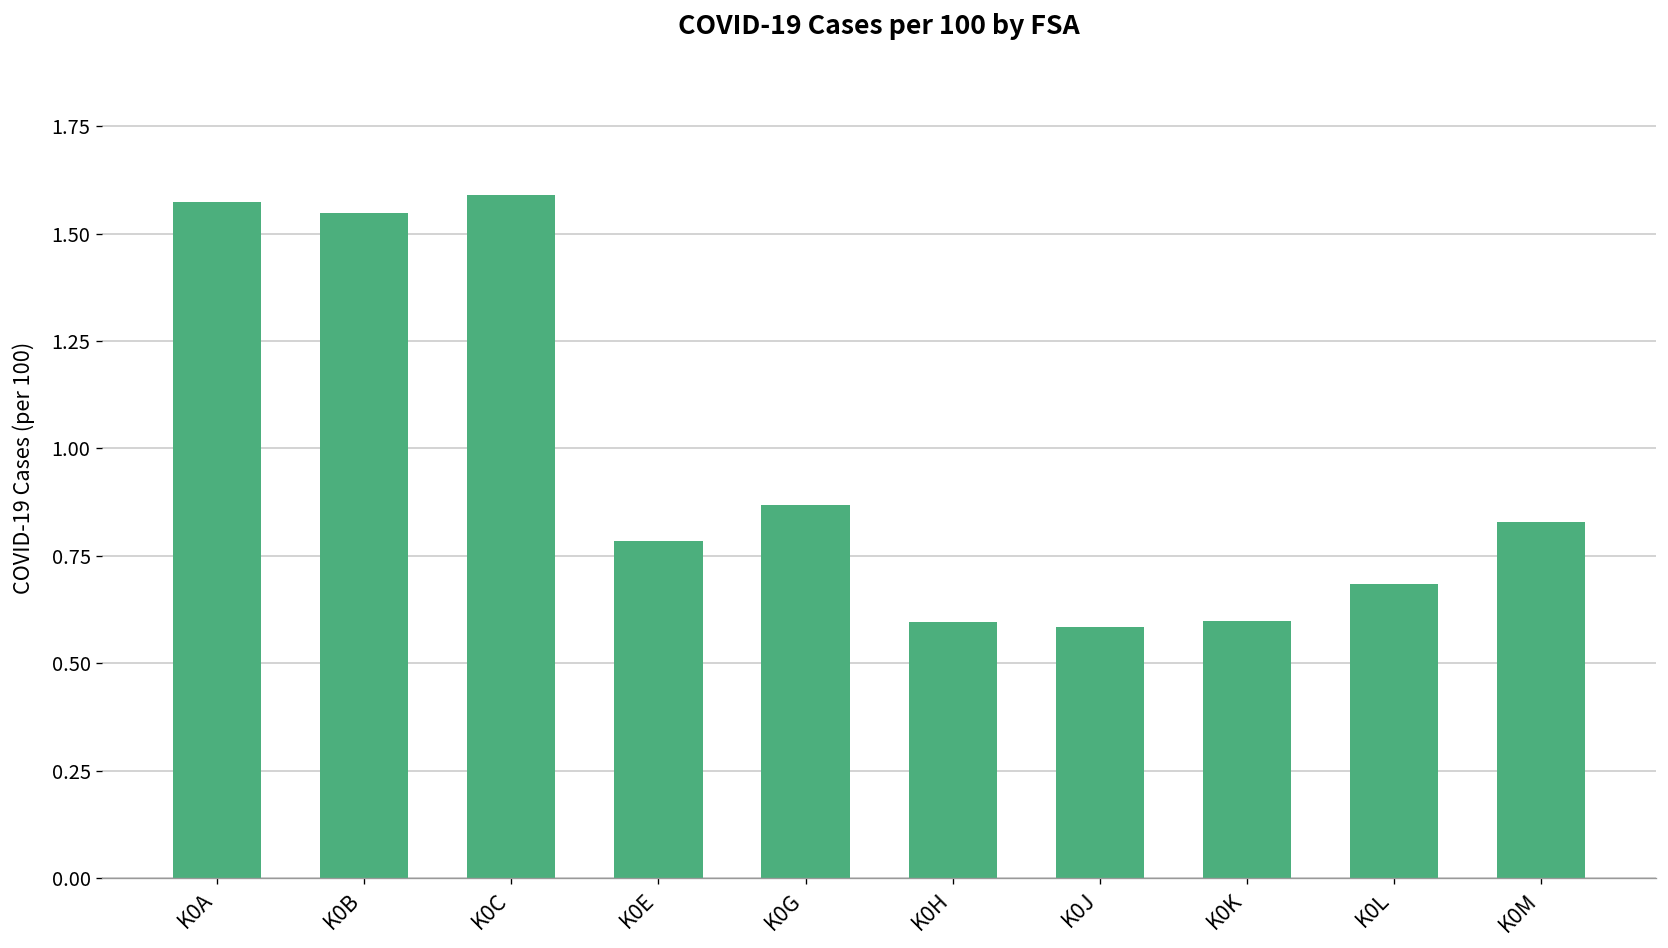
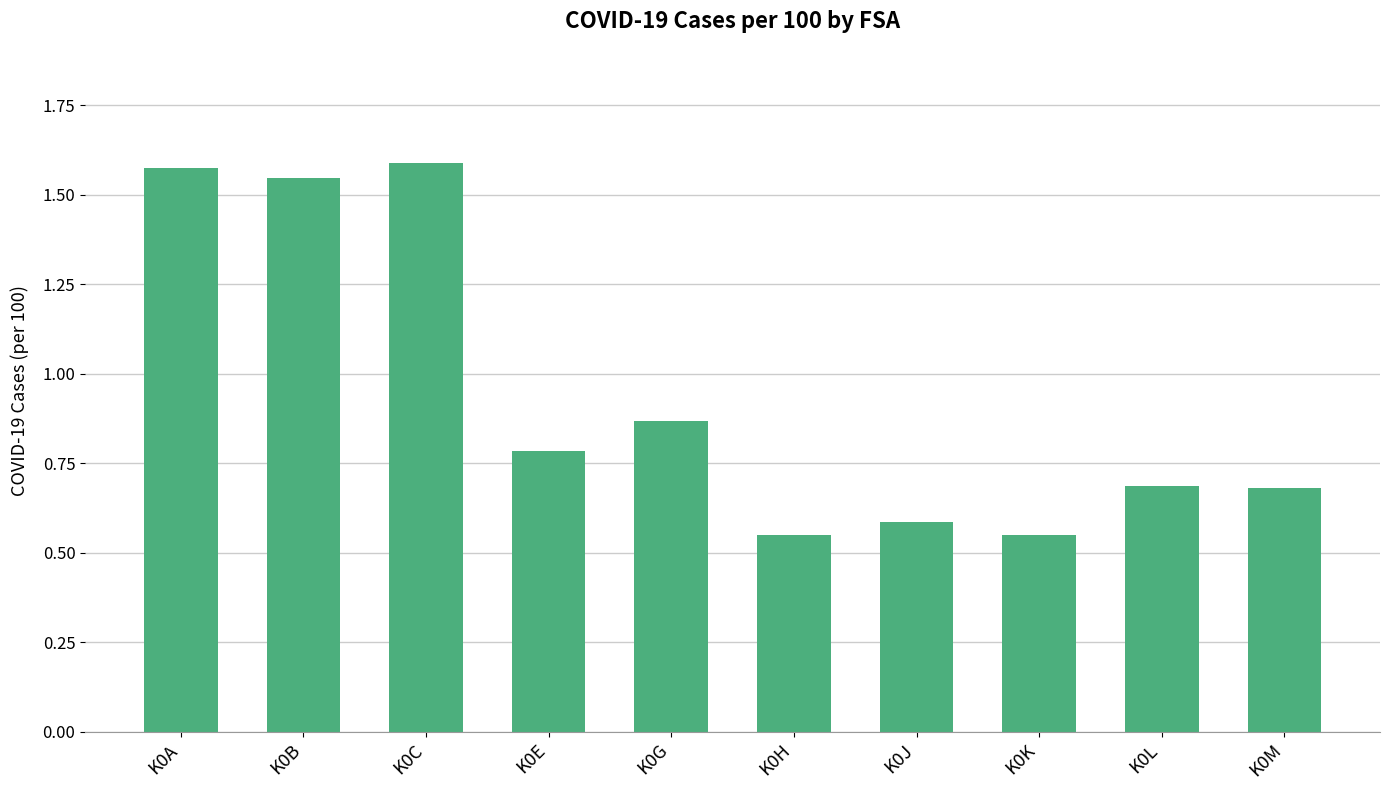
  {
    "K0A": 1.57,
    "K0B": 1.55,
    "K0C": 1.59,
    "K0E": 0.78,
    "K0G": 0.87,
-   "K0H": 0.60,
+   "K0H": 0.55,
    "K0J": 0.58,
-   "K0K": 0.60,
+   "K0K": 0.55,
    "K0L": 0.69,
-   "K0M": 0.83
+   "K0M": 0.68
  }
